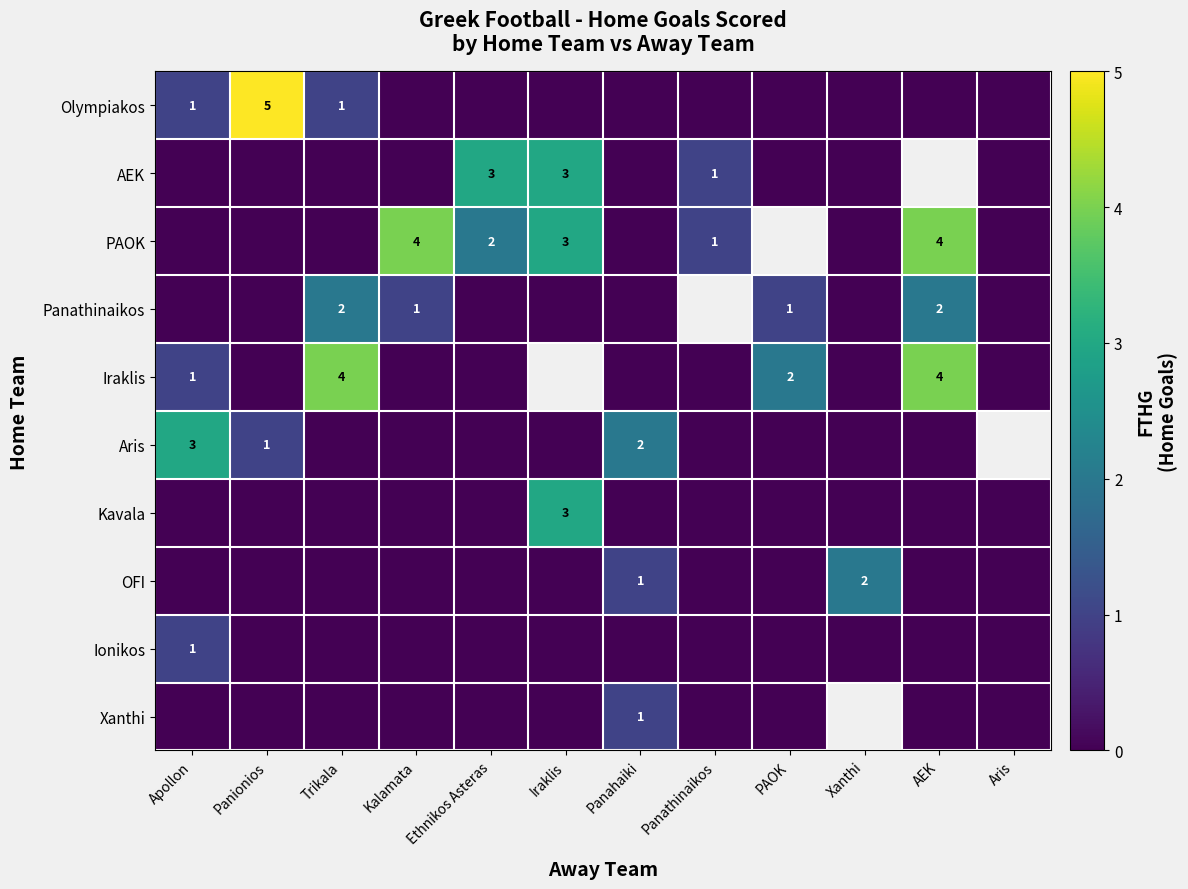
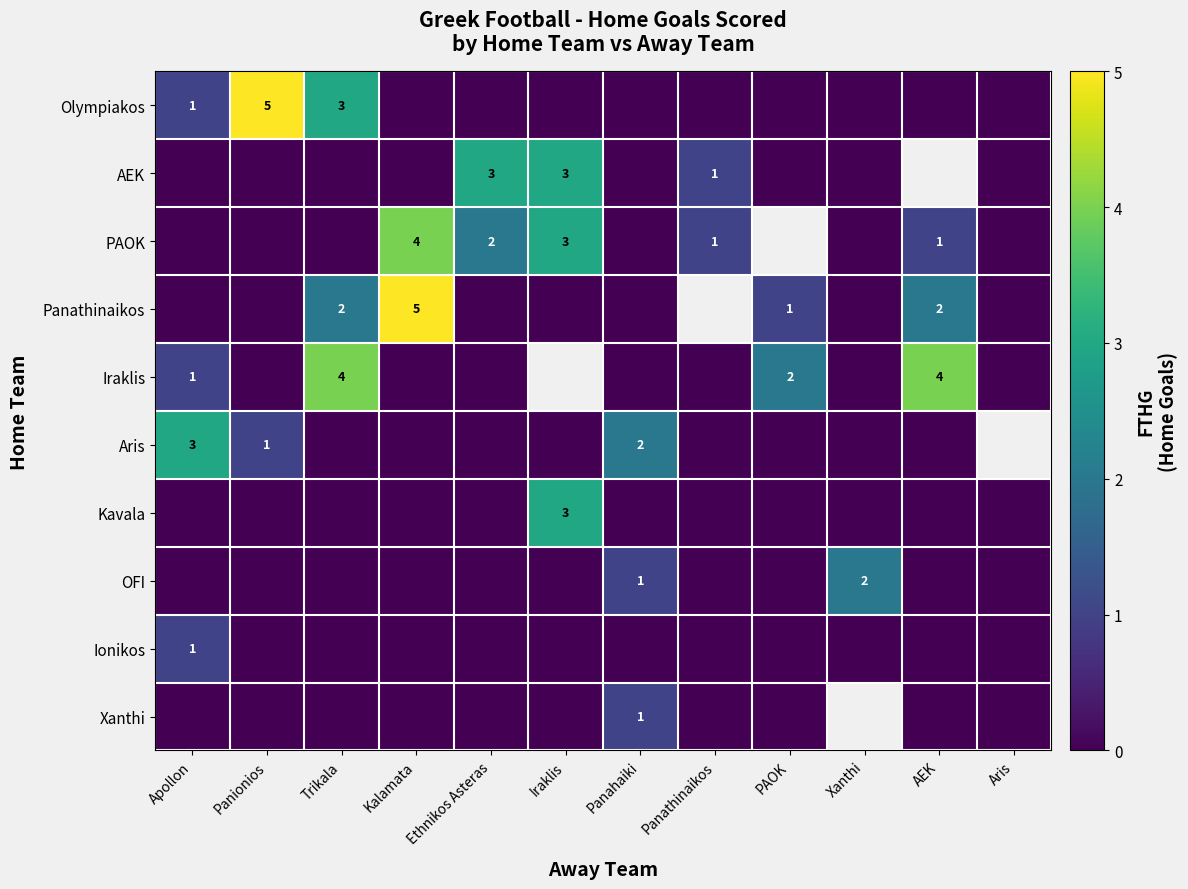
  {
    "Olympiakos": {
      "Apollon": 1,
      "Panionios": 5,
-     "Trikala": 1
+     "Trikala": 3
    },
    "AEK": {
      "Ethnikos Asteras": 3,
      "Iraklis": 3,
      "Panathinaikos": 1
    },
    "PAOK": {
      "Kalamata": 4,
      "Ethnikos Asteras": 2,
      "Iraklis": 3,
      "Panathinaikos": 1,
-     "AEK": 4
+     "AEK": 1
    },
    "Panathinaikos": {
      "Trikala": 2,
-     "Kalamata": 1,
+     "Kalamata": 5,
      "PAOK": 1,
      "AEK": 2
    },
    "Iraklis": {
      "Apollon": 1,
      "Trikala": 4,
      "PAOK": 2,
      "AEK": 4
    },
    "Aris": {
      "Apollon": 3,
      "Panionios": 1,
      "Panahaiki": 2
    },
    "Kavala": {
      "Iraklis": 3
    },
    "OFI": {
      "Panahaiki": 1,
      "Xanthi": 2
    },
    "Ionikos": {
      "Apollon": 1
    },
    "Xanthi": {
      "Panahaiki": 1
    }
  }
